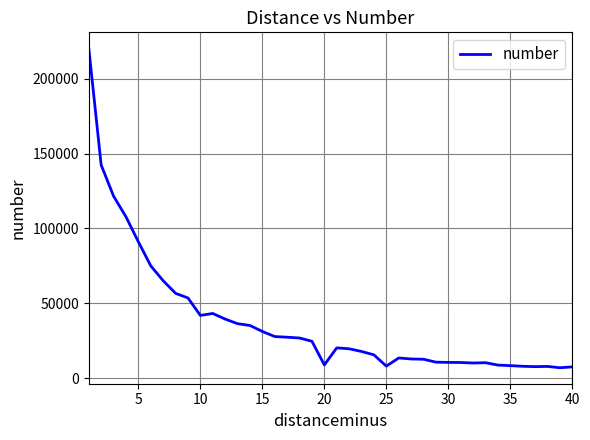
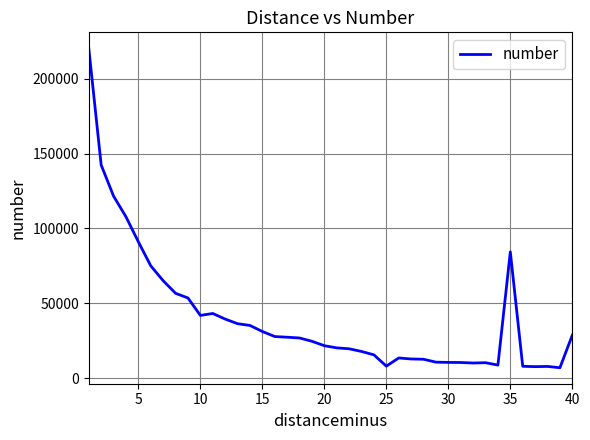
  {
    "5": 91000,
    "10": 42000,
    "15": 31000,
-   "20": 9000,
+   "20": 22000,
    "25": 8000,
    "30": 10000,
-   "35": 8000,
-   "40": 7000
+   "35": 84000,
+   "40": 29000
  }
